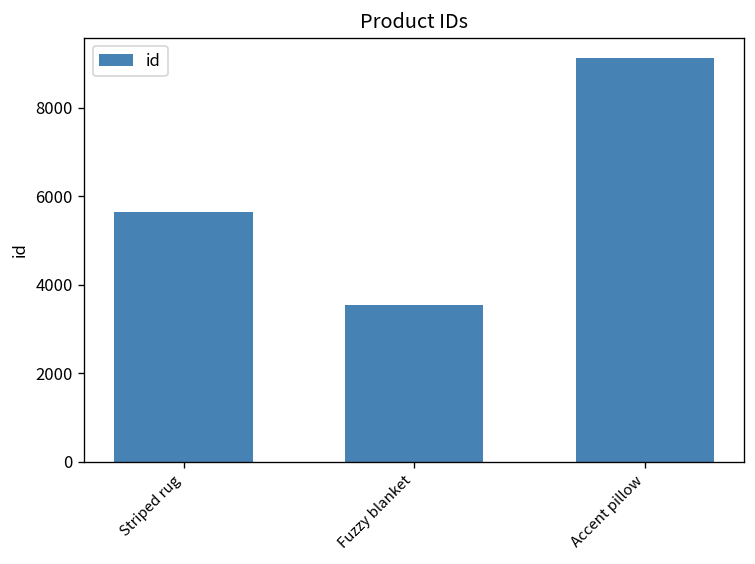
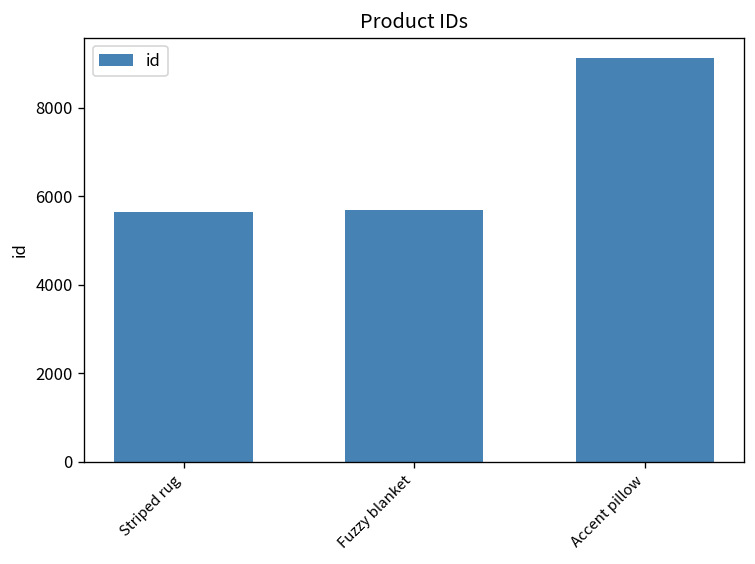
  {
    "Striped rug": 5600,
-   "Fuzzy blanket": 3500,
+   "Fuzzy blanket": 5700,
    "Accent pillow": 9100
  }
